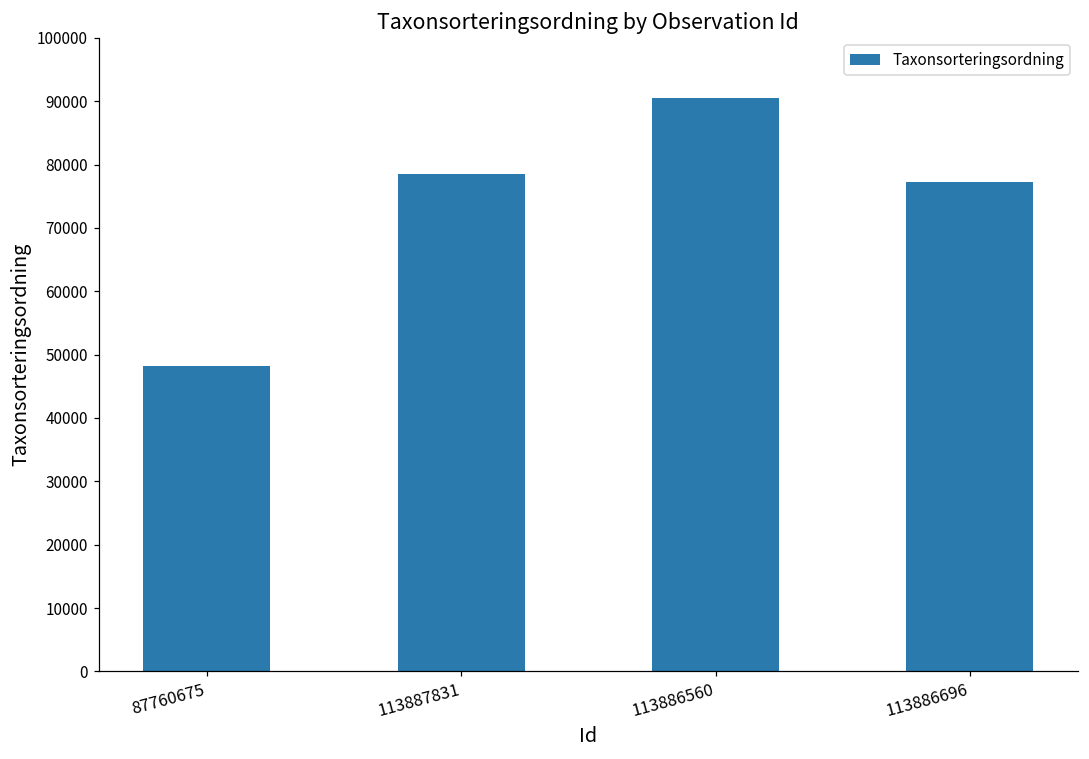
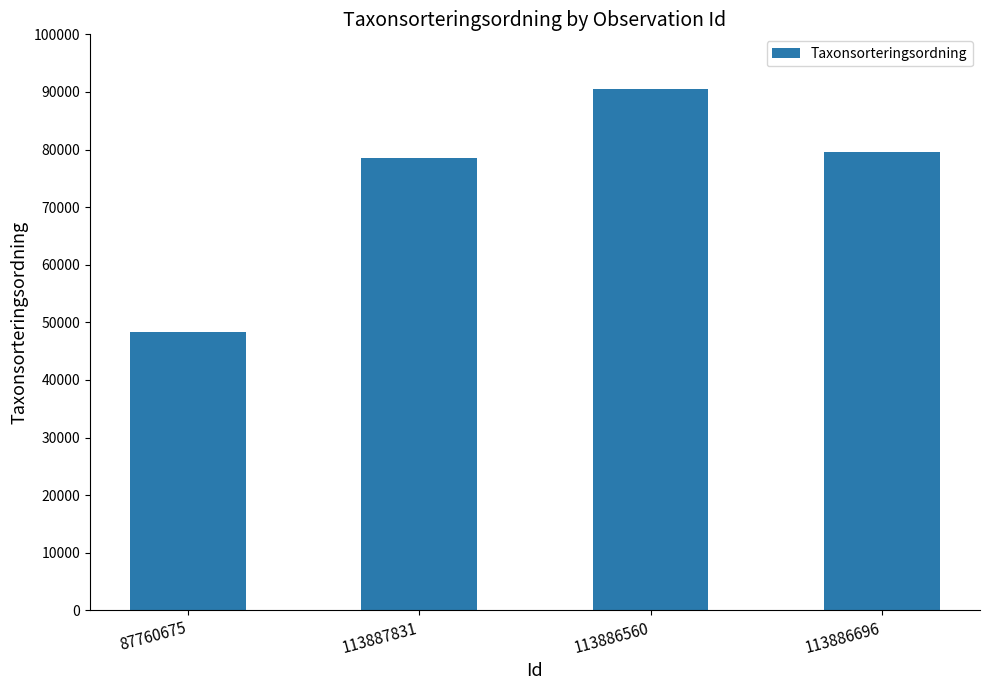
  {
    "87760675": 48000,
    "113887831": 79000,
    "113886560": 90000,
-   "113886696": 77000
+   "113886696": 80000
  }
